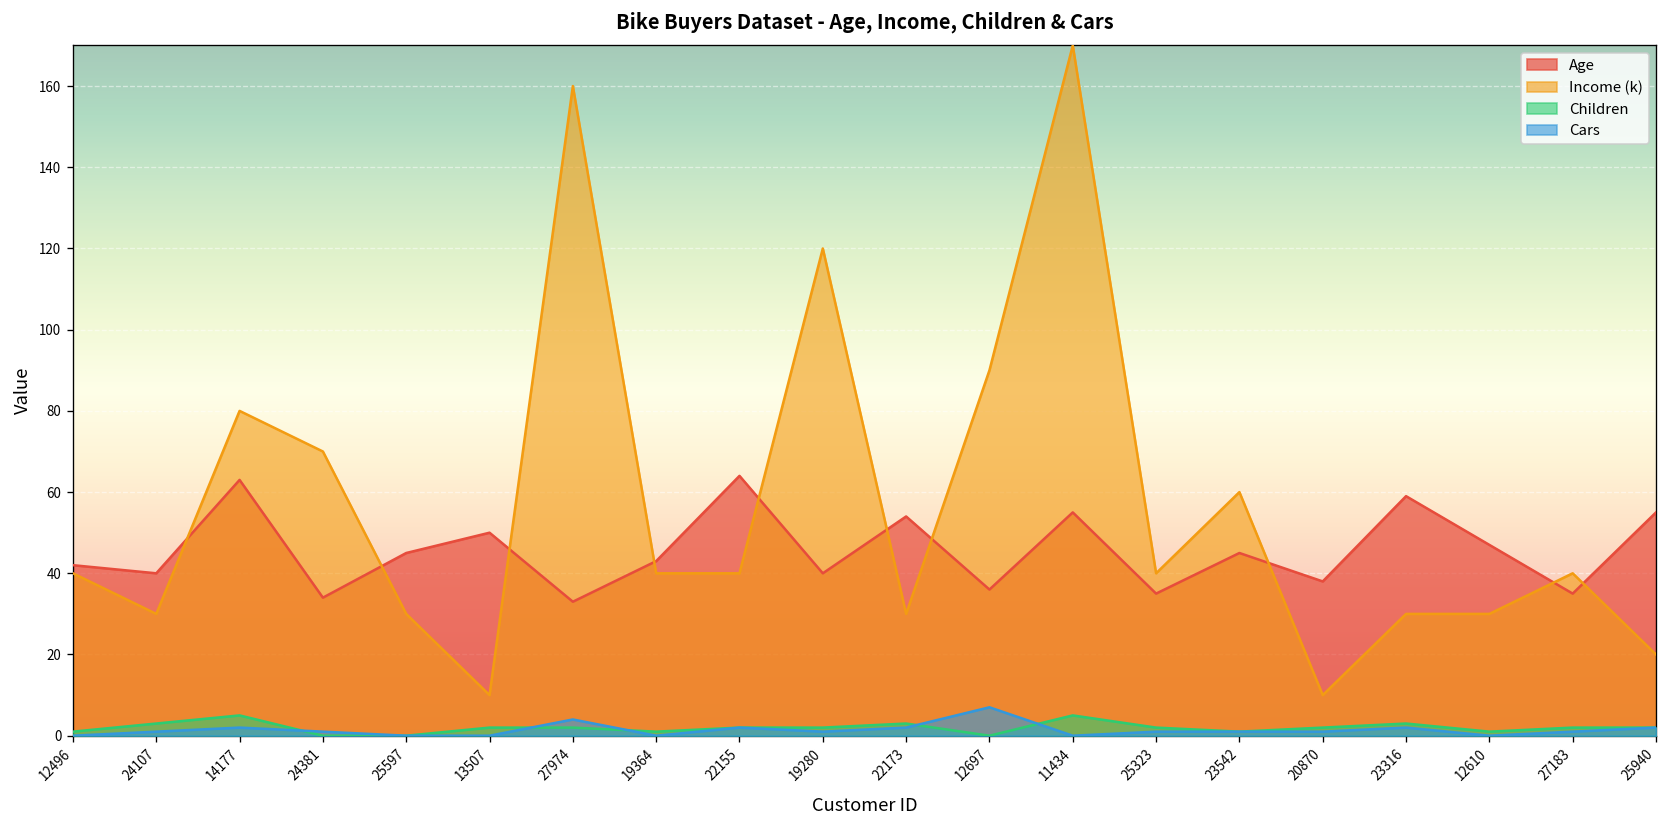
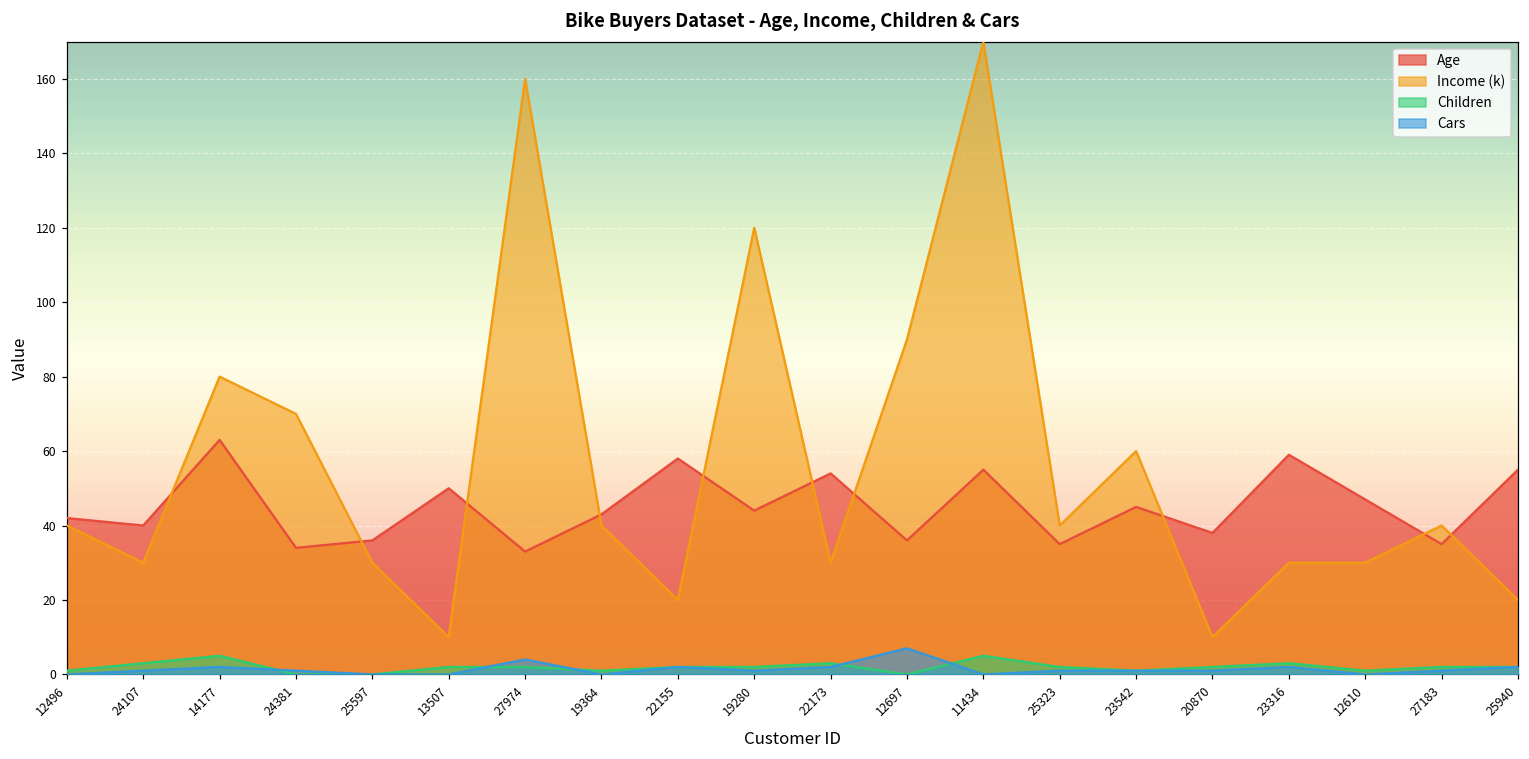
  {
    "Age": {
      "12496": 42,
      "24107": 40,
      "14177": 63,
      "24381": 34,
-     "25597": 45,
+     "25597": 36,
      "13507": 50,
      "27974": 33,
      "19364": 43,
-     "22155": 64,
-     "19280": 40,
+     "22155": 58,
+     "19280": 44,
      "22173": 54,
      "12697": 36,
      "11434": 55,
      "25323": 35,
      "23542": 45,
      "20870": 38,
      "23316": 59,
      "12610": 47,
      "27183": 35,
      "25940": 55
    },
    "Income (k)": {
      "12496": 40,
      "24107": 30,
      "14177": 80,
      "24381": 70,
      "25597": 30,
      "13507": 10,
      "27974": 160,
      "19364": 40,
-     "22155": 40,
+     "22155": 20,
      "19280": 120,
      "22173": 30,
      "12697": 90,
      "11434": 170,
      "25323": 40,
      "23542": 60,
      "20870": 10,
      "23316": 30,
      "12610": 30,
      "27183": 40,
      "25940": 20
    },
    "Children": {
      "12496": 1,
      "24107": 3,
      "14177": 5,
      "24381": 0,
      "13507": 2,
      "27974": 2,
      "19364": 1,
      "19280": 2,
      "22173": 3,
      "12697": 0,
      "11434": 5,
      "25323": 2,
      "20870": 2,
      "23316": 3,
      "12610": 1,
      "27183": 2
    },
    "Cars": {
      "12496": 0,
      "24107": 1,
      "14177": 2,
      "24381": 1,
      "13507": 0,
      "27974": 4,
      "19364": 0,
      "19280": 1,
      "22173": 2,
      "12697": 7,
      "11434": 0,
      "25323": 1,
      "20870": 1,
      "23316": 2,
      "12610": 0,
      "27183": 1
    }
  }
